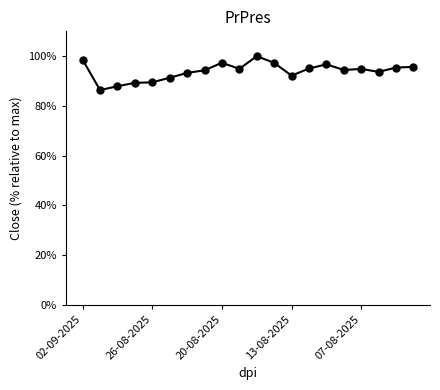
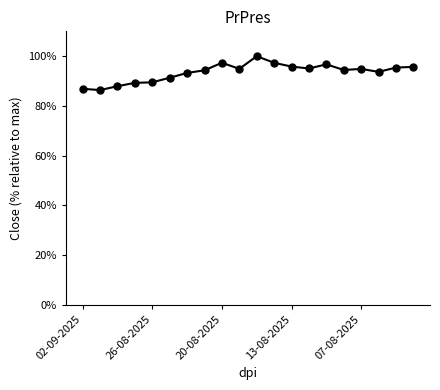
  {
-   "02-09-2025": "99%",
+   "02-09-2025": "87%",
    "26-08-2025": "89%",
    "20-08-2025": "97%",
-   "13-08-2025": "92%",
+   "13-08-2025": "96%",
    "07-08-2025": "95%"
  }
